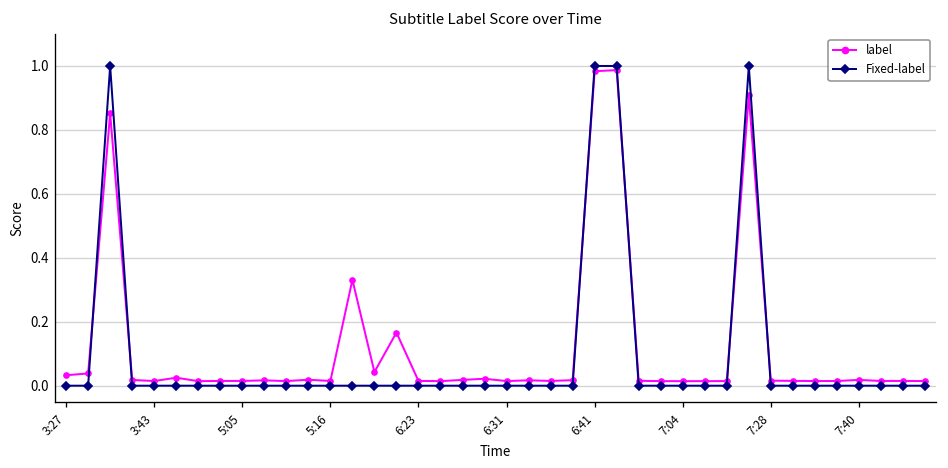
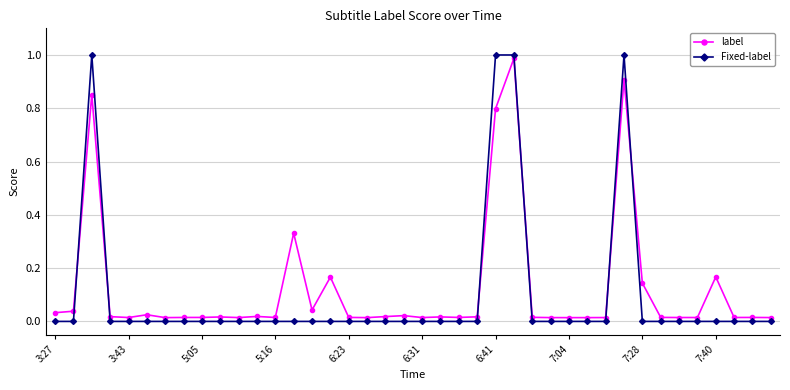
  {
    "label": {
      "3:27": 0.03,
      "3:43": 0.01,
      "5:05": 0.01,
      "5:16": 0.01,
      "6:23": 0.01,
      "6:31": 0.01,
-     "6:41": 0.98,
+     "6:41": 0.80,
      "7:04": 0.01,
-     "7:28": 0.02,
-     "7:40": 0.02
+     "7:28": 0.14,
+     "7:40": 0.17
    },
    "Fixed-label": {
      "3:27": 0.00,
      "3:43": 0.00,
      "5:05": 0.00,
      "5:16": 0.00,
      "6:23": 0.00,
      "6:31": 0.00,
      "6:41": 1.00,
      "7:04": 0.00,
      "7:28": 0.00,
      "7:40": 0.00
    }
  }
